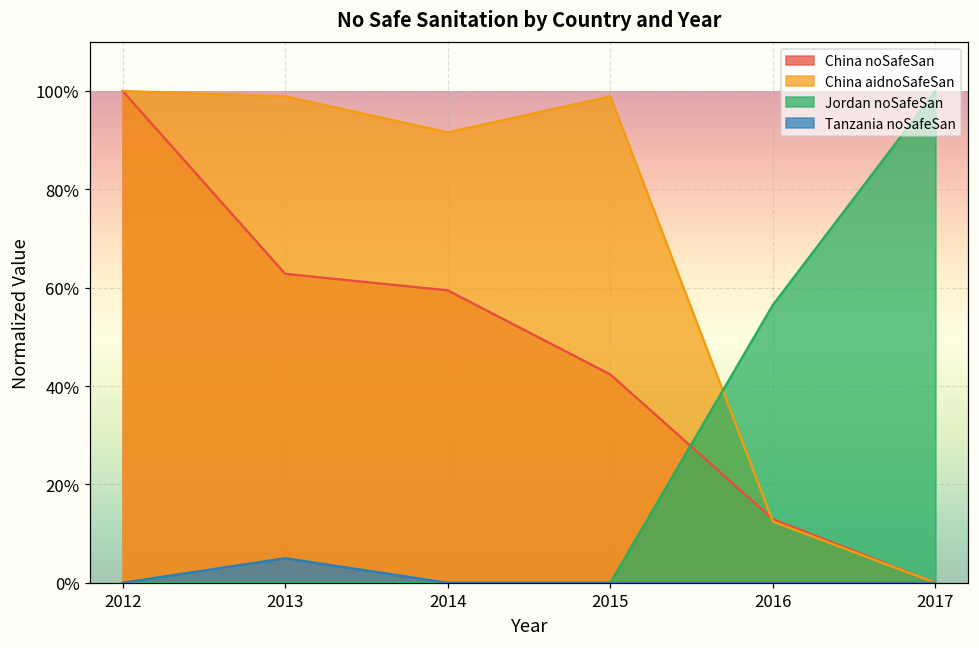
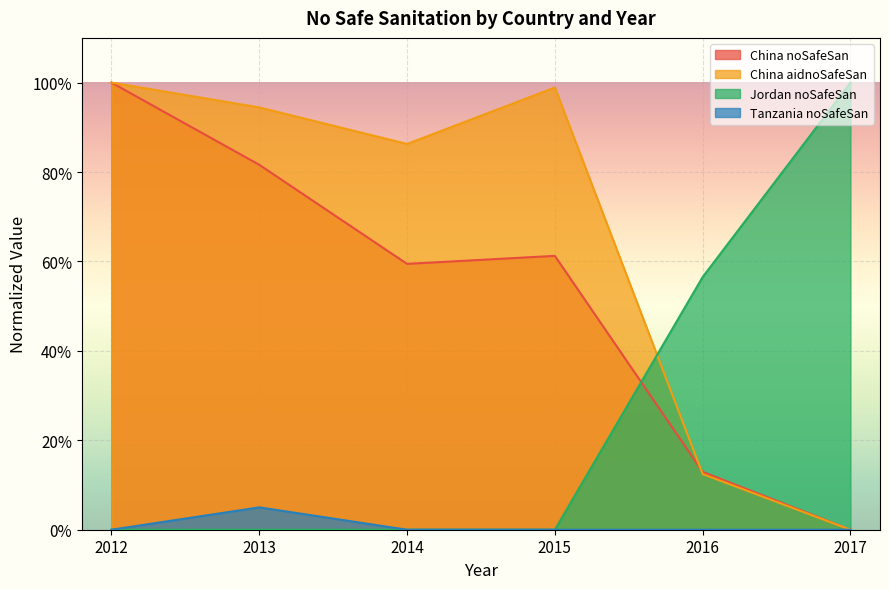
  {
    "China noSafeSan": {
-     "2013": "63%",
+     "2013": "82%",
      "2014": "59%",
-     "2015": "42%"
+     "2015": "61%"
    },
    "China aidnoSafeSan": {
-     "2013": "99%",
-     "2014": "92%",
+     "2013": "94%",
+     "2014": "86%",
      "2015": "99%"
    },
    "Jordan noSafeSan": {
      "2013": "0%",
      "2016": "57%"
    },
    "Tanzania noSafeSan": {
      "2013": "5%",
      "2016": "0%"
    }
  }
